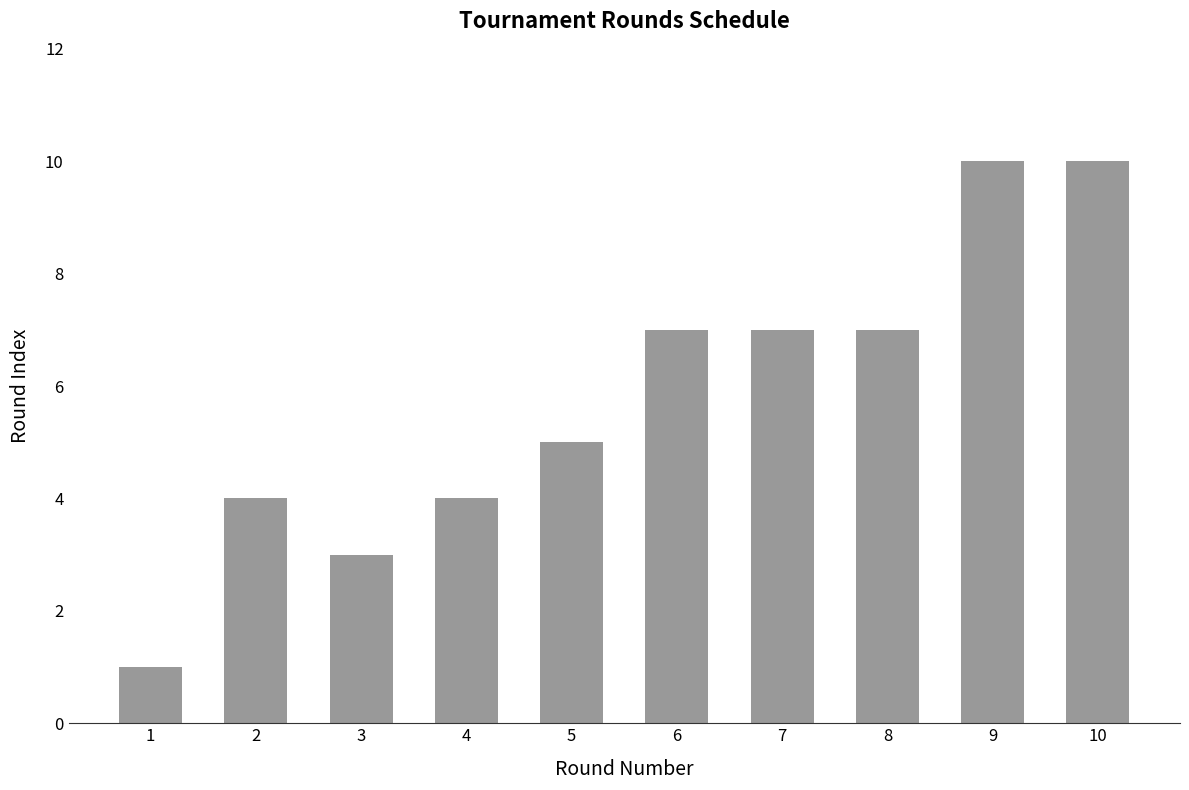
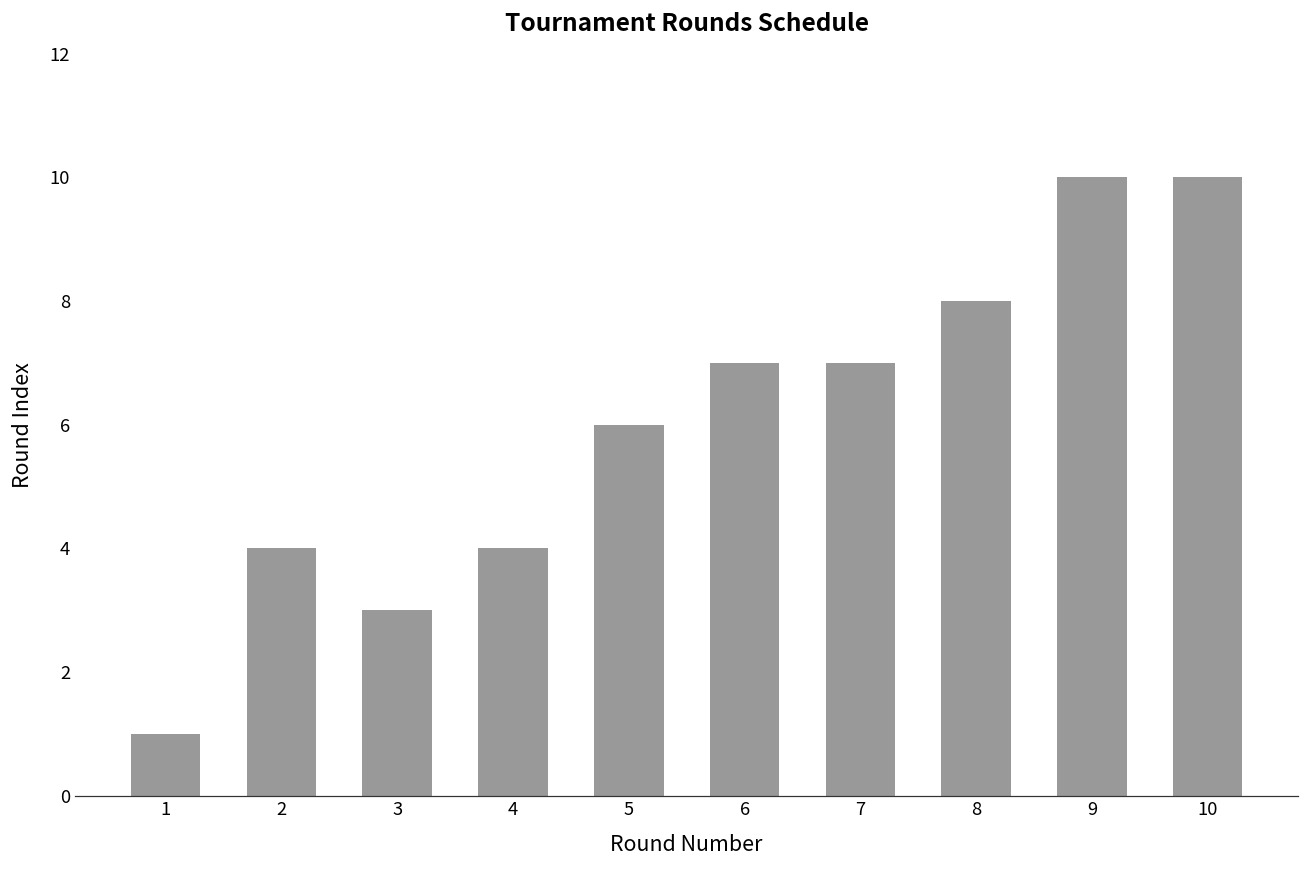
  {
    "1": 1,
    "2": 4,
    "3": 3,
    "4": 4,
-   "5": 5,
+   "5": 6,
    "6": 7,
    "7": 7,
-   "8": 7,
+   "8": 8,
    "9": 10,
    "10": 10
  }
